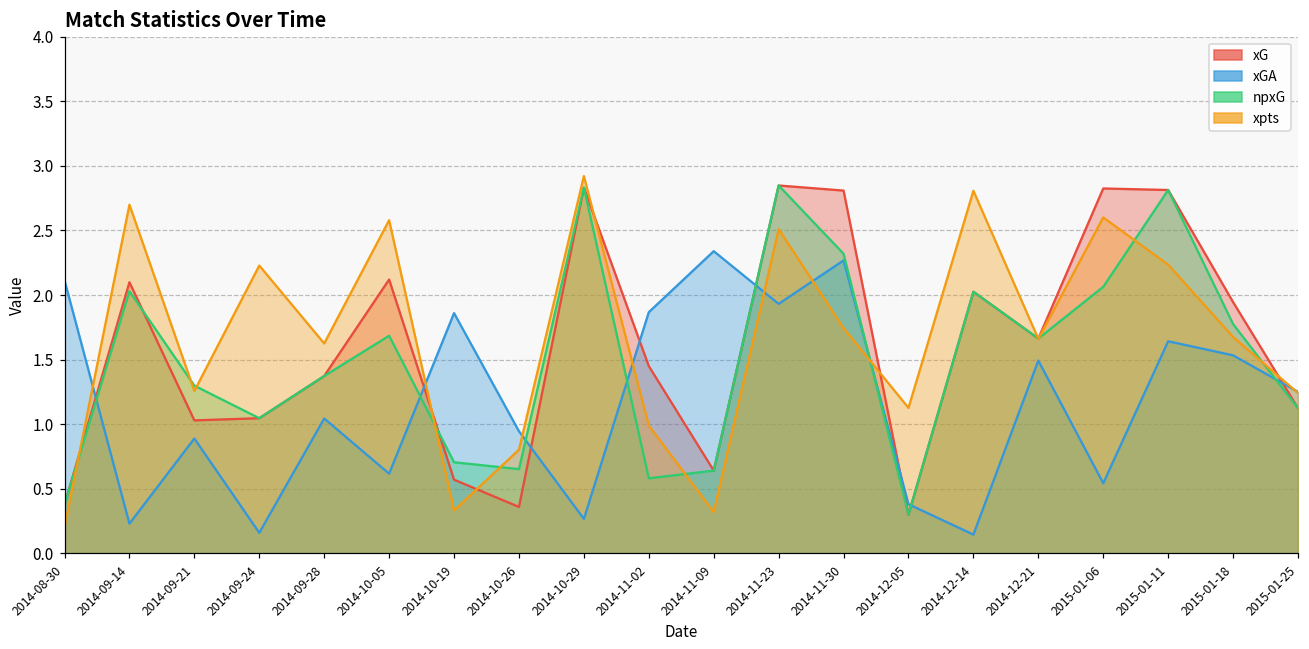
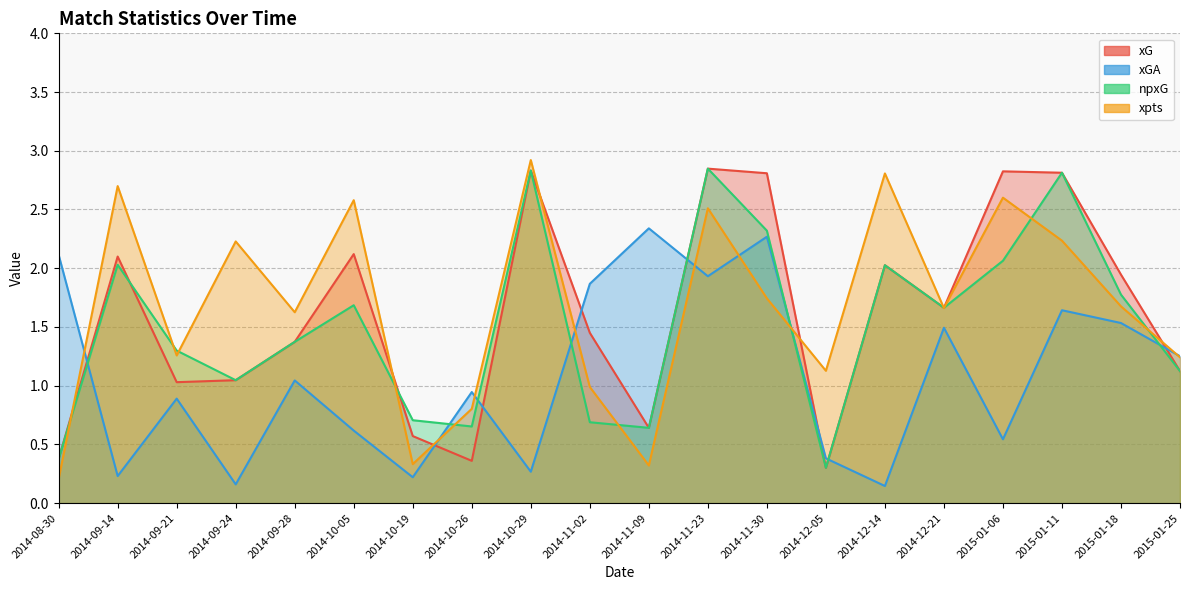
  {
    "xGA": {
      "2014-08-30": 2.11,
      "2014-09-14": 0.23,
      "2014-09-21": 0.89,
      "2014-09-24": 0.16,
      "2014-09-28": 1.04,
      "2014-10-05": 0.62,
-     "2014-10-19": 1.86,
+     "2014-10-19": 0.22,
      "2014-10-26": 0.95,
      "2014-10-29": 0.27,
      "2014-11-02": 1.87,
      "2014-11-09": 2.34,
      "2014-11-23": 1.93,
      "2014-11-30": 2.27,
      "2014-12-05": 0.38,
      "2014-12-14": 0.15,
      "2014-12-21": 1.49,
      "2015-01-06": 0.54,
      "2015-01-11": 1.64,
      "2015-01-18": 1.53
    },
    "npxG": {
      "2014-09-14": 2.03,
      "2014-09-21": 1.30,
      "2014-10-05": 1.68,
      "2014-10-19": 0.71,
      "2014-10-26": 0.65,
-     "2014-11-02": 0.58,
+     "2014-11-02": 0.69,
      "2014-11-30": 2.32,
      "2015-01-06": 2.06,
      "2015-01-18": 1.78
    }
  }
